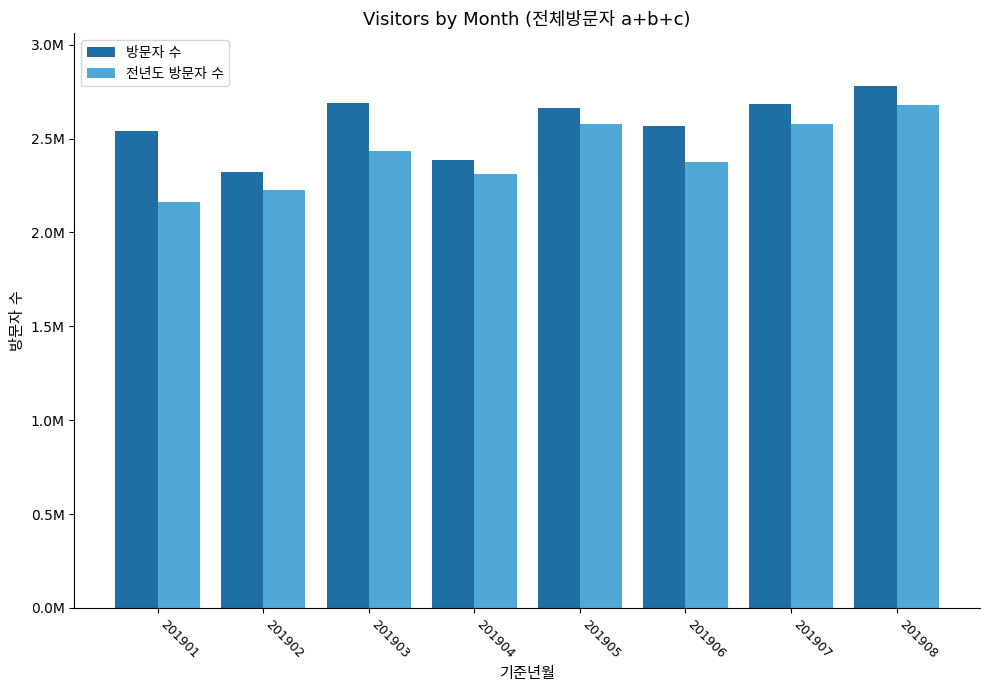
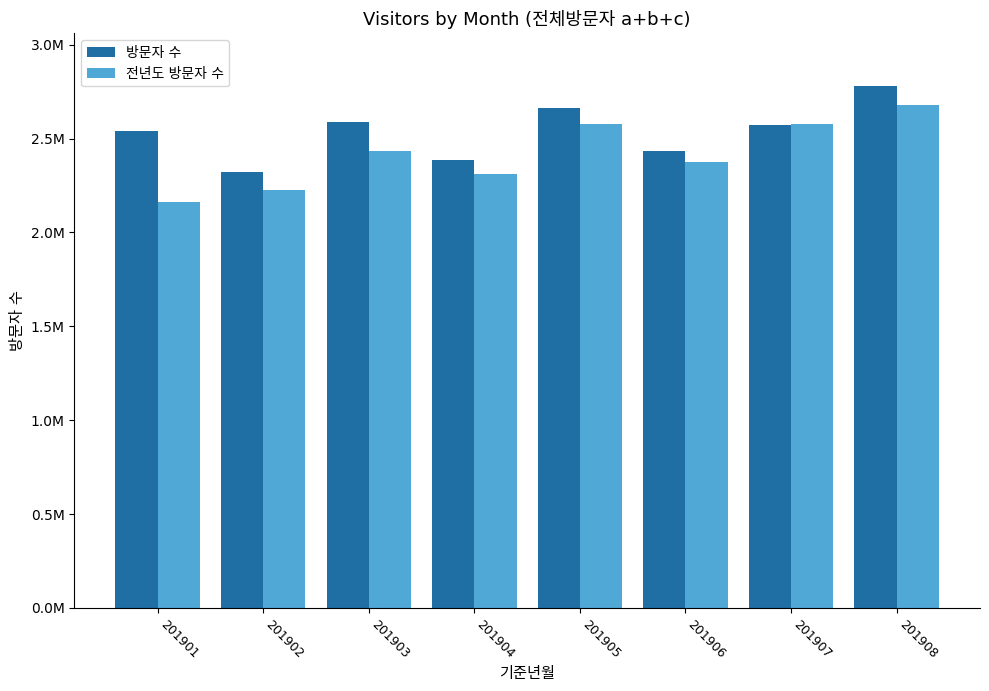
  {
    "방문자 수": {
      "201901": 2540000,
      "201902": 2320000,
-     "201903": 2690000,
+     "201903": 2590000,
      "201904": 2390000,
      "201905": 2670000,
-     "201906": 2570000,
-     "201907": 2680000,
+     "201906": 2440000,
+     "201907": 2570000,
      "201908": 2780000
    },
    "전년도 방문자 수": {
      "201901": 2160000,
      "201902": 2230000,
      "201903": 2440000,
      "201904": 2310000,
      "201905": 2580000,
      "201906": 2370000,
      "201907": 2580000,
      "201908": 2680000
    }
  }
